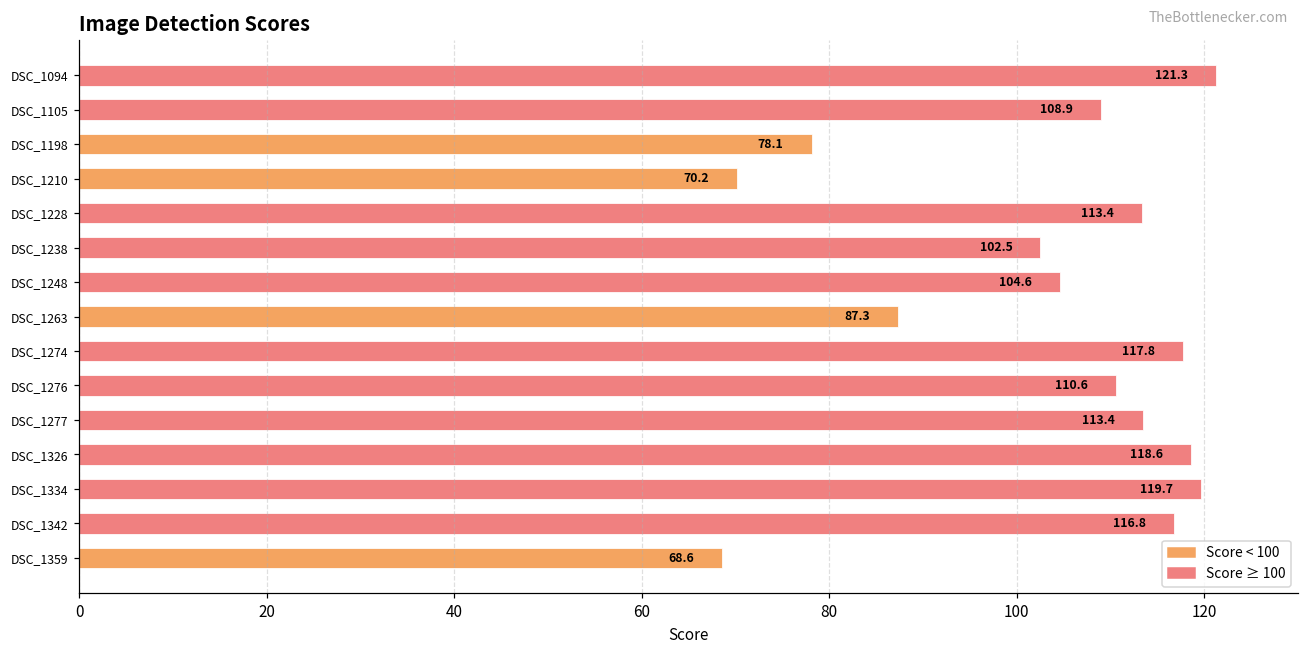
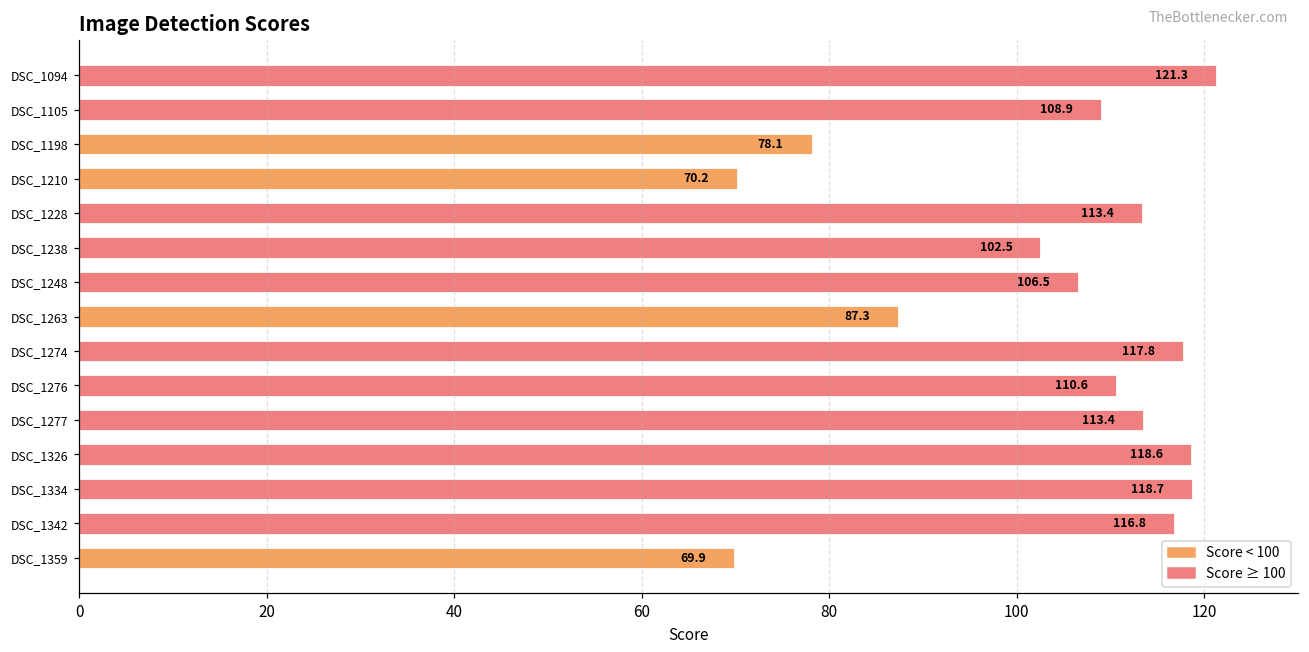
  {
    "DSC_1094": 121.3,
    "DSC_1105": 108.9,
    "DSC_1198": 78.1,
    "DSC_1210": 70.2,
    "DSC_1228": 113.4,
    "DSC_1238": 102.5,
-   "DSC_1248": 104.6,
+   "DSC_1248": 106.5,
    "DSC_1263": 87.3,
    "DSC_1274": 117.8,
    "DSC_1276": 110.6,
    "DSC_1277": 113.4,
    "DSC_1326": 118.6,
-   "DSC_1334": 119.7,
+   "DSC_1334": 118.7,
    "DSC_1342": 116.8,
-   "DSC_1359": 68.6
+   "DSC_1359": 69.9
  }
